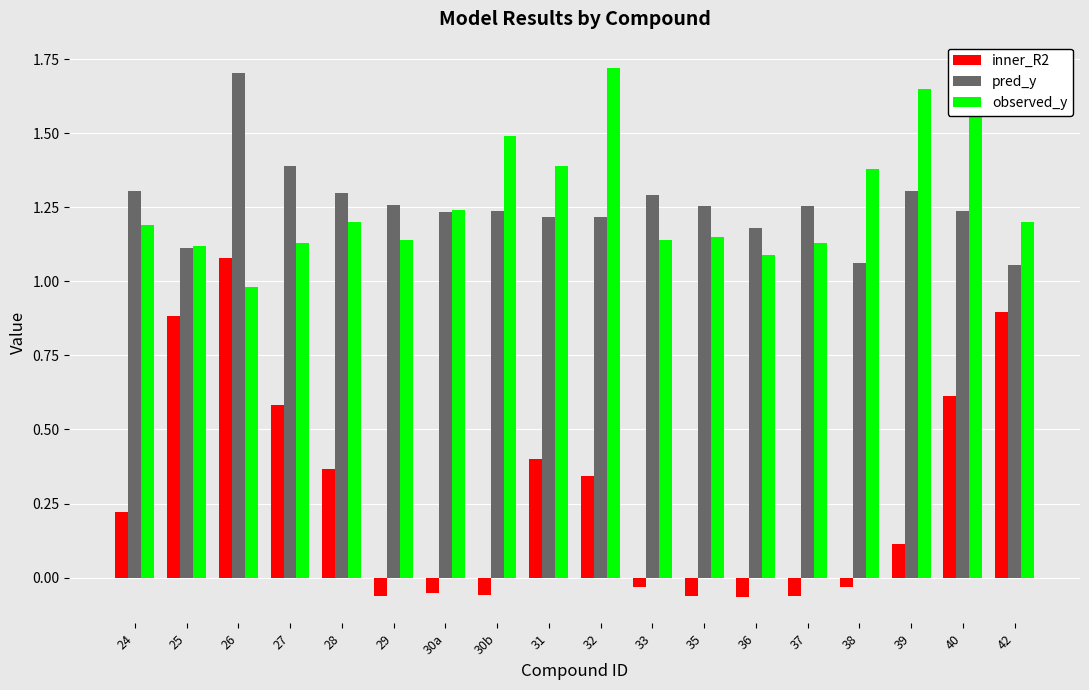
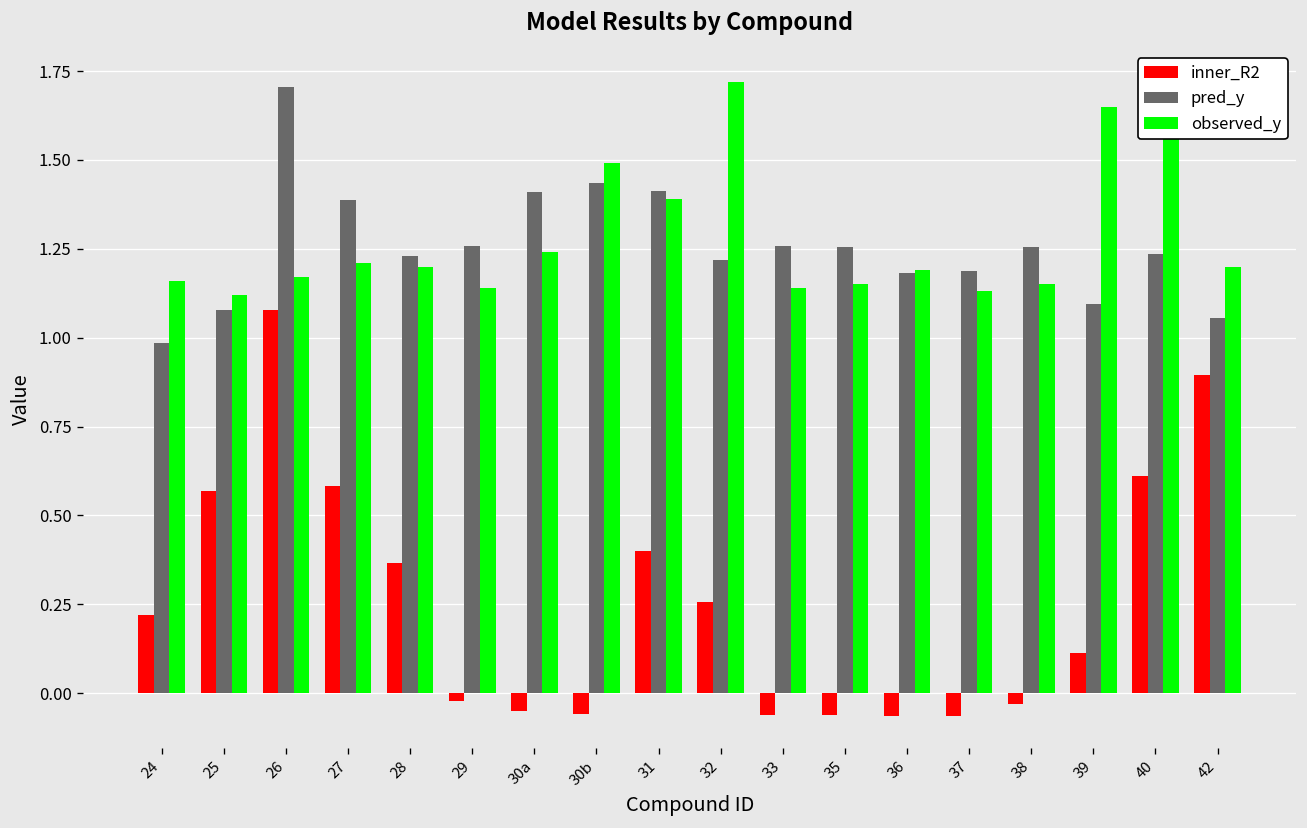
  {
    "inner_R2": {
      "24": 0.22,
-     "25": 0.88,
+     "25": 0.57,
      "26": 1.08,
      "27": 0.58,
      "28": 0.37,
-     "29": -0.06,
+     "29": -0.02,
      "30a": -0.05,
      "30b": -0.06,
      "31": 0.40,
-     "32": 0.34,
-     "33": -0.03,
+     "32": 0.26,
+     "33": -0.06,
      "35": -0.06,
      "36": -0.06,
      "37": -0.06,
      "38": -0.03,
      "39": 0.11,
      "40": 0.61,
      "42": 0.90
    },
    "pred_y": {
-     "24": 1.30,
-     "25": 1.11,
+     "24": 0.98,
+     "25": 1.08,
      "26": 1.70,
      "27": 1.39,
-     "28": 1.30,
+     "28": 1.23,
      "29": 1.26,
-     "30a": 1.23,
-     "30b": 1.24,
-     "31": 1.22,
+     "30a": 1.41,
+     "30b": 1.43,
+     "31": 1.41,
      "32": 1.22,
-     "33": 1.29,
+     "33": 1.26,
      "35": 1.26,
      "36": 1.18,
-     "37": 1.26,
-     "38": 1.06,
-     "39": 1.30,
+     "37": 1.19,
+     "38": 1.26,
+     "39": 1.09,
      "40": 1.24,
      "42": 1.05
    },
    "observed_y": {
-     "24": 1.19,
+     "24": 1.16,
      "25": 1.12,
-     "26": 0.98,
-     "27": 1.13,
+     "26": 1.17,
+     "27": 1.21,
      "28": 1.20,
      "29": 1.14,
      "30a": 1.24,
      "30b": 1.49,
      "31": 1.39,
      "32": 1.72,
      "33": 1.14,
      "35": 1.15,
-     "36": 1.09,
+     "36": 1.19,
      "37": 1.13,
-     "38": 1.38,
+     "38": 1.15,
      "39": 1.65,
      "42": 1.20
    }
  }
